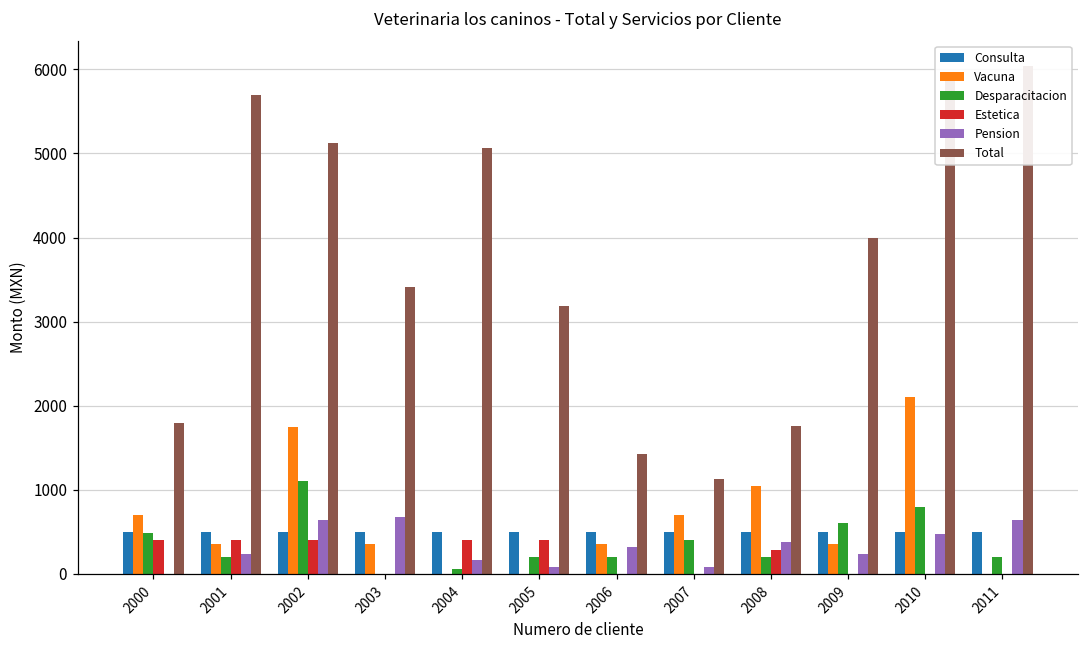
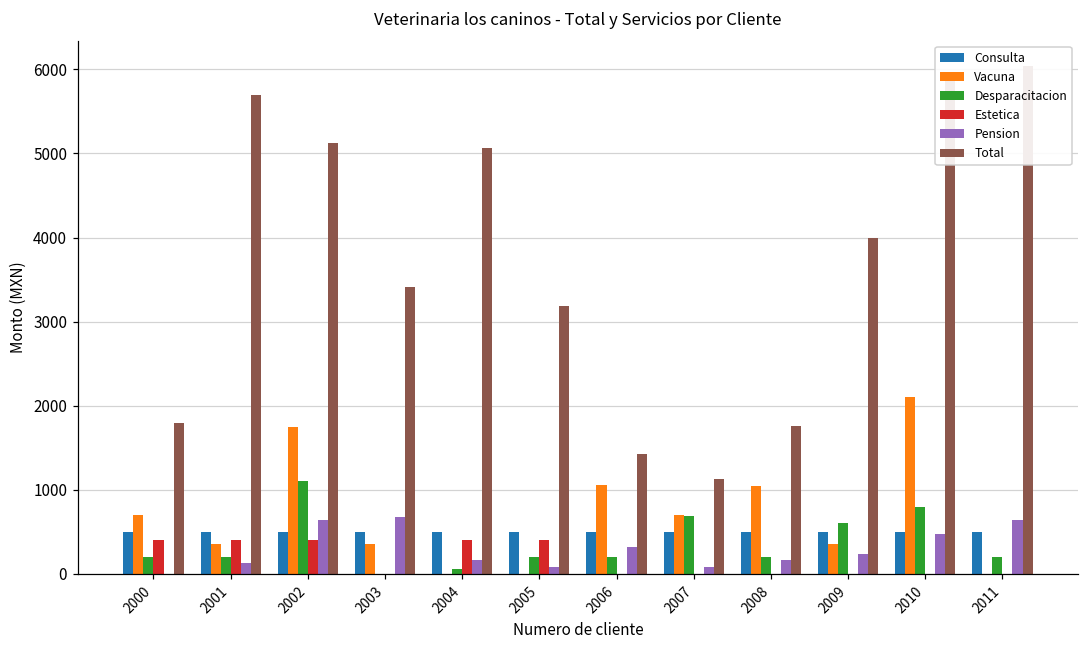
  {
    "Consulta": {
      "2000": 500,
      "2001": 500,
      "2002": 500,
      "2003": 500,
      "2004": 500,
      "2005": 500,
      "2006": 500,
      "2007": 500,
      "2008": 500,
      "2009": 500,
      "2010": 500,
      "2011": 500
    },
    "Vacuna": {
      "2000": 700,
      "2001": 400,
      "2002": 1800,
      "2003": 400,
      "2004": 0,
      "2005": 0,
-     "2006": 400,
+     "2006": 1100,
      "2007": 700,
      "2008": 1100,
      "2009": 400,
      "2010": 2100,
      "2011": 0
    },
    "Desparacitacion": {
-     "2000": 500,
+     "2000": 200,
      "2001": 200,
      "2002": 1100,
      "2003": 0,
      "2004": 100,
      "2005": 200,
      "2006": 200,
-     "2007": 400,
+     "2007": 700,
      "2008": 200,
      "2009": 600,
      "2010": 800,
      "2011": 200
    },
    "Estetica": {
      "2000": 400,
      "2001": 400,
      "2002": 400,
      "2003": 0,
      "2004": 400,
      "2005": 400,
      "2006": 0,
      "2007": 0,
-     "2008": 300,
+     "2008": 0,
      "2009": 0,
      "2010": 0,
      "2011": 0
    },
    "Pension": {
      "2000": 0,
-     "2001": 200,
+     "2001": 100,
      "2002": 600,
      "2003": 700,
      "2004": 200,
      "2005": 100,
      "2006": 300,
      "2007": 100,
-     "2008": 400,
+     "2008": 200,
      "2009": 200,
      "2010": 500,
      "2011": 600
    },
    "Total": {
      "2000": 1800,
      "2001": 5700,
      "2002": 5100,
      "2003": 3400,
      "2004": 5100,
      "2005": 3200,
      "2006": 1400,
      "2007": 1100,
      "2008": 1800,
      "2009": 4000
    }
  }
